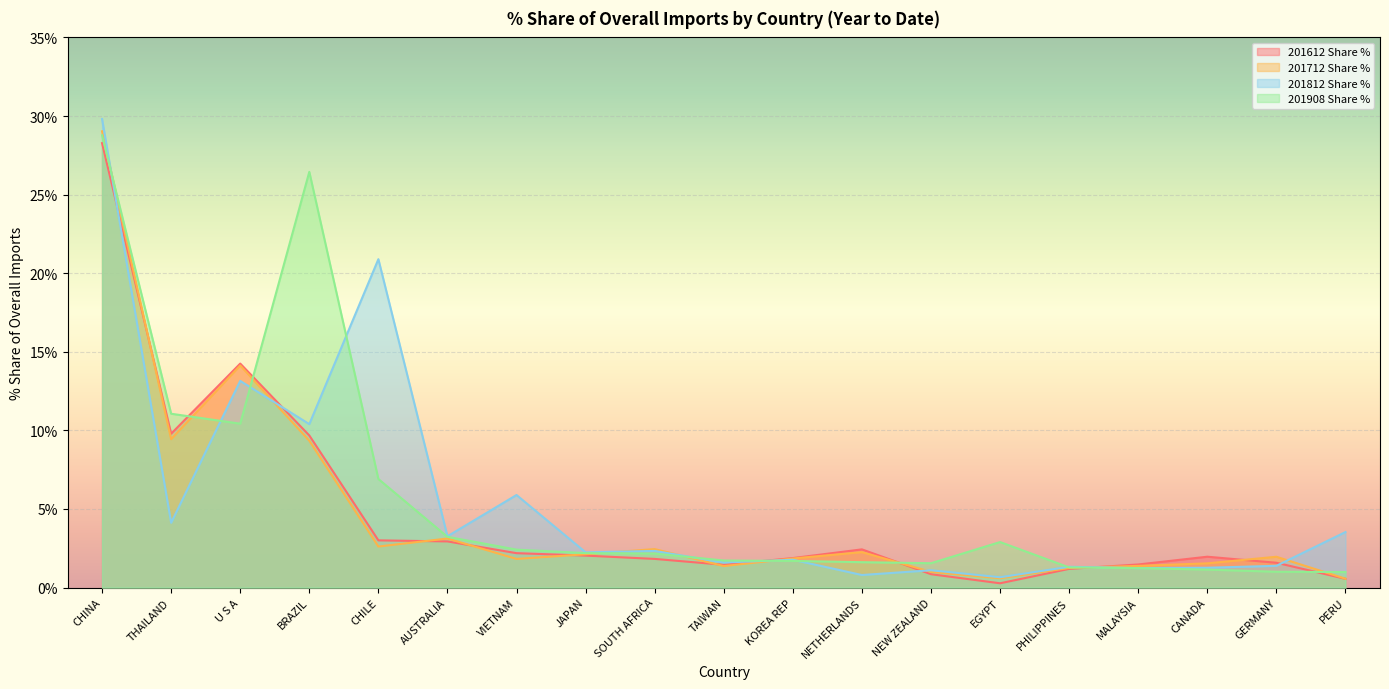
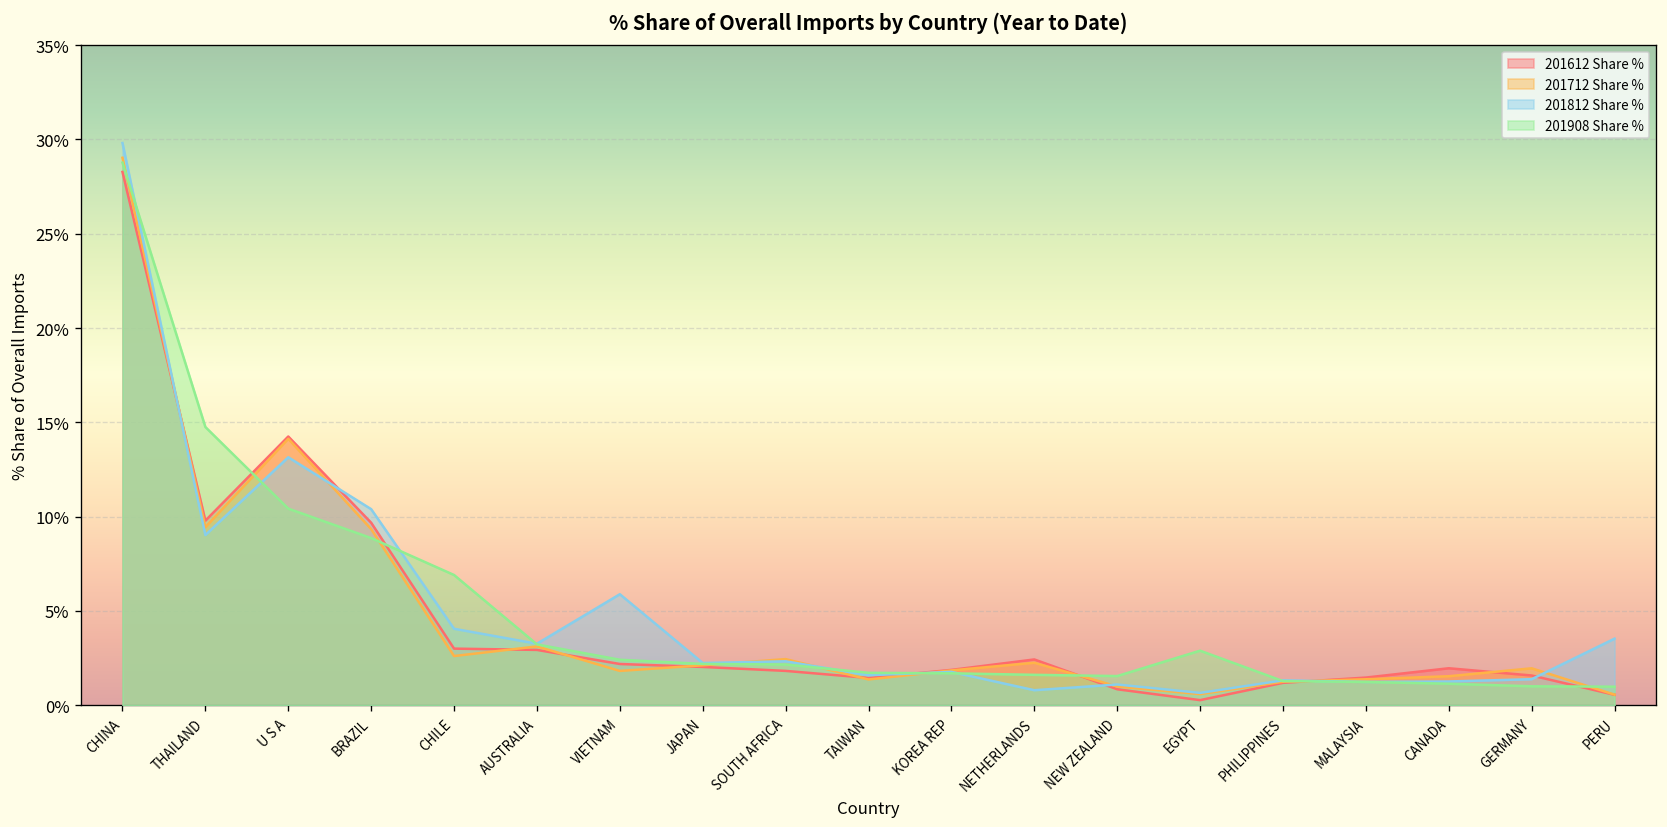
  {
    "201812 Share %": {
      "CHINA": "29.8%",
-     "THAILAND": "4.1%",
+     "THAILAND": "9.0%",
      "U S A": "13.1%",
      "BRAZIL": "10.4%",
-     "CHILE": "20.9%",
+     "CHILE": "4.1%",
      "VIETNAM": "5.9%",
      "NETHERLANDS": "0.8%",
      "GERMANY": "1.4%",
      "PERU": "3.5%"
    },
    "201908 Share %": {
      "CHINA": "28.8%",
-     "THAILAND": "11.1%",
+     "THAILAND": "14.8%",
      "U S A": "10.4%",
-     "BRAZIL": "26.4%",
+     "BRAZIL": "8.9%",
      "CHILE": "6.9%",
      "VIETNAM": "2.4%",
      "SOUTH AFRICA": "2.2%",
      "NETHERLANDS": "1.6%",
      "NEW ZEALAND": "1.6%",
      "EGYPT": "2.9%",
      "GERMANY": "1.0%",
      "PERU": "1.0%"
    }
  }
